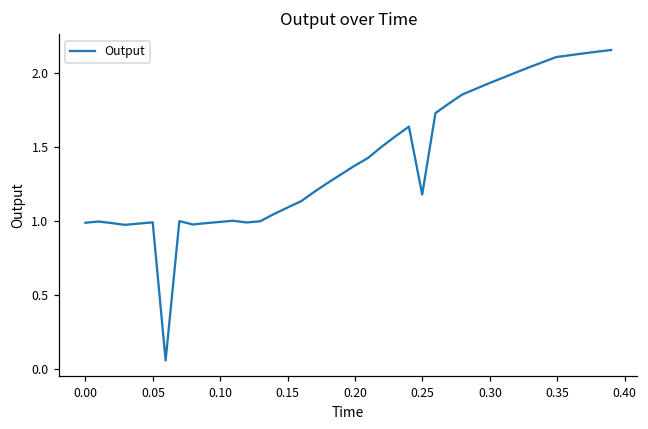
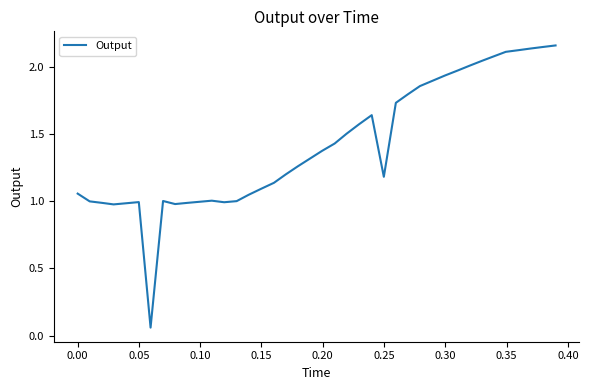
  {
-   "0.00": 0.99,
+   "0.00": 1.06,
    "0.05": 0.99,
    "0.15": 1.09,
    "0.25": 1.18
  }
